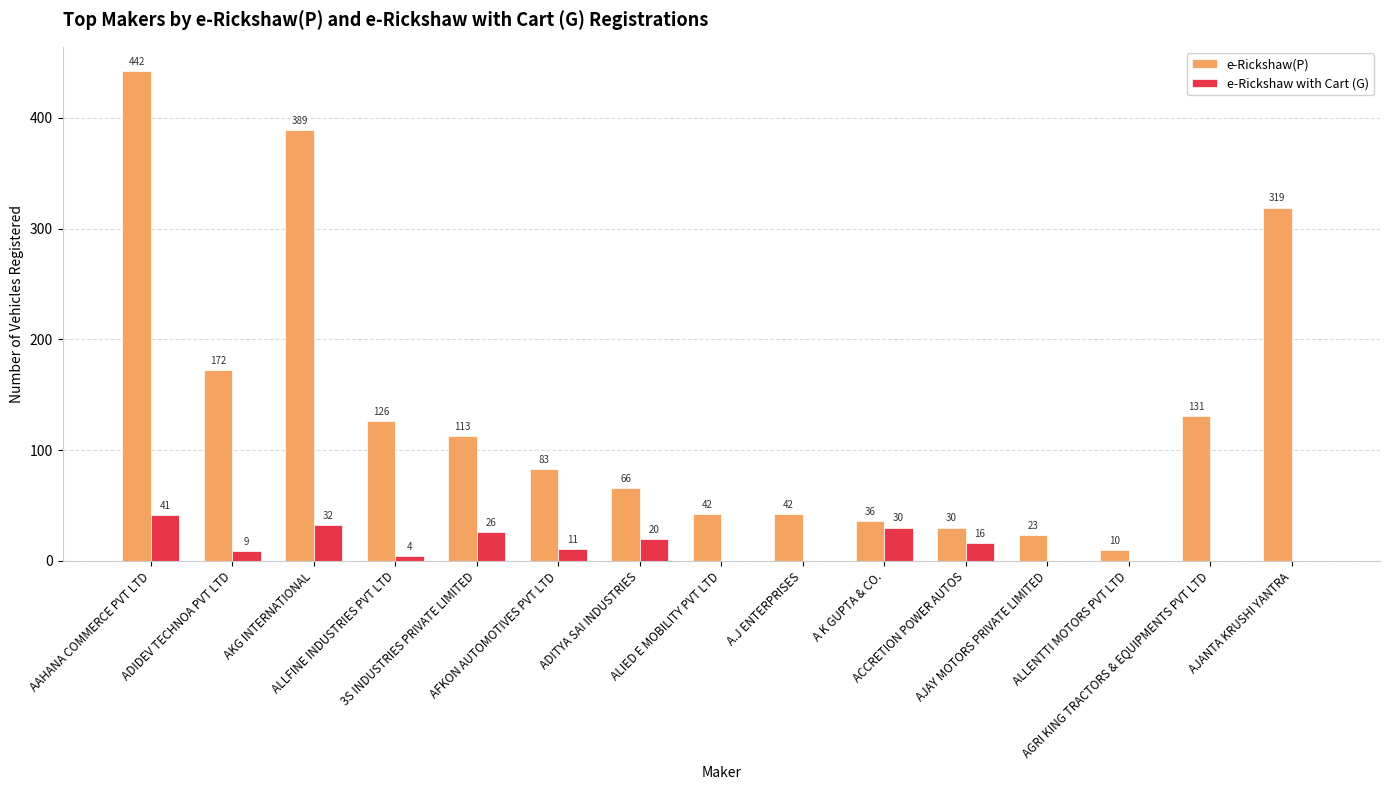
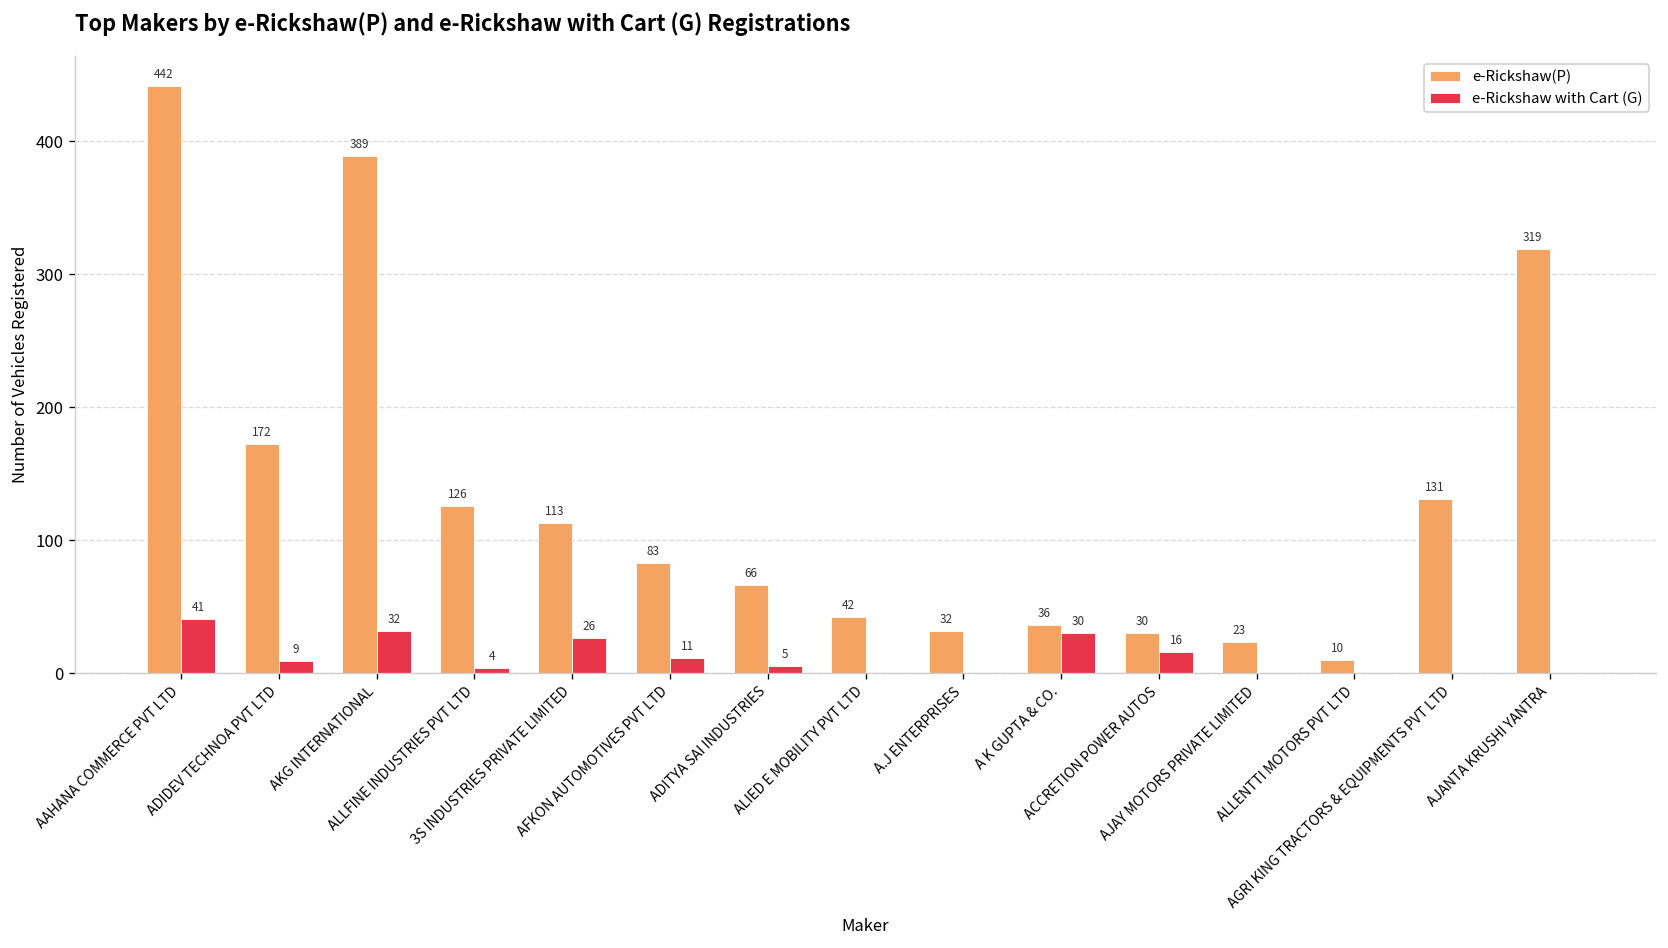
  {
    "e-Rickshaw(P)": {
      "AAHANA COMMERCE PVT LTD": 442,
      "ADIDEV TECHNOA PVT LTD": 172,
      "AKG INTERNATIONAL": 389,
      "ALLFINE INDUSTRIES PVT LTD": 126,
      "3S INDUSTRIES PRIVATE LIMITED": 113,
      "AFKON AUTOMOTIVES PVT LTD": 83,
      "ADITYA SAI INDUSTRIES": 66,
      "ALIED E MOBILITY PVT LTD": 42,
-     "A.J ENTERPRISES": 42,
+     "A.J ENTERPRISES": 32,
      "A K GUPTA & CO.": 36,
      "ACCRETION POWER AUTOS": 30,
      "AJAY MOTORS PRIVATE LIMITED": 23,
      "ALLENTTI MOTORS PVT LTD": 10,
      "AGRI KING TRACTORS & EQUIPMENTS PVT LTD": 131,
      "AJANTA KRUSHI YANTRA": 319
    },
    "e-Rickshaw with Cart (G)": {
      "AAHANA COMMERCE PVT LTD": 41,
      "ADIDEV TECHNOA PVT LTD": 9,
      "AKG INTERNATIONAL": 32,
      "ALLFINE INDUSTRIES PVT LTD": 4,
      "3S INDUSTRIES PRIVATE LIMITED": 26,
      "AFKON AUTOMOTIVES PVT LTD": 11,
-     "ADITYA SAI INDUSTRIES": 20,
+     "ADITYA SAI INDUSTRIES": 5,
      "A K GUPTA & CO.": 30,
      "ACCRETION POWER AUTOS": 16
    }
  }
